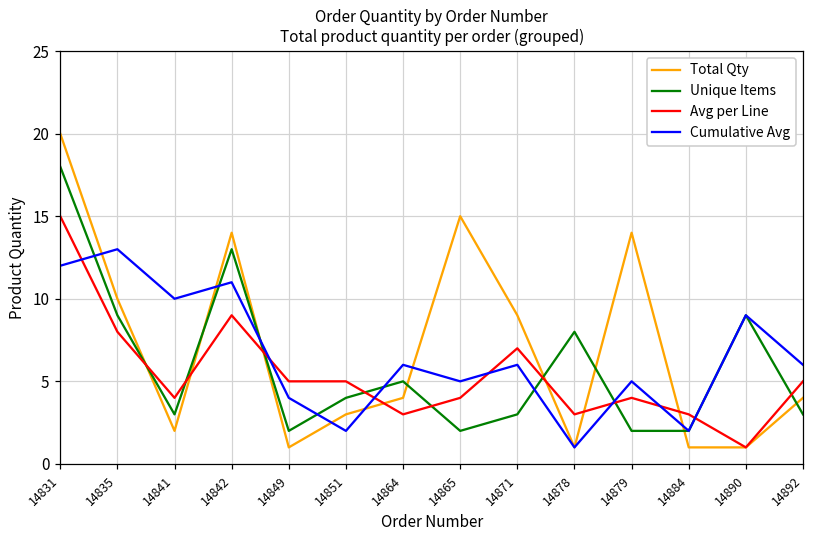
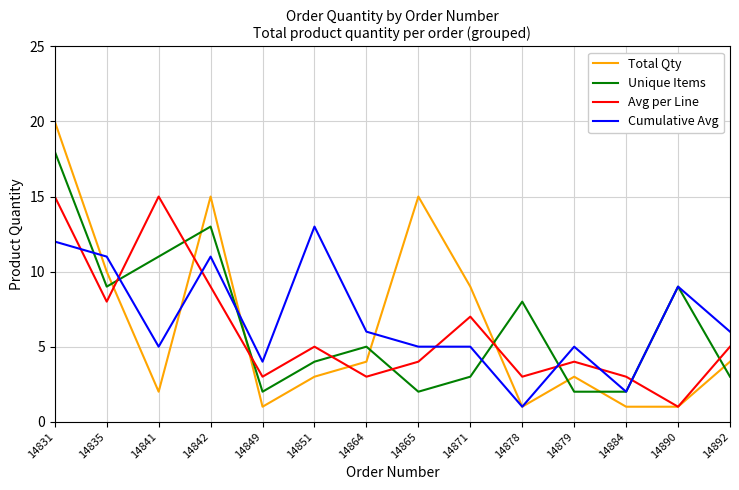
  {
    "Total Qty": {
      "14831": 20,
      "14835": 10,
      "14841": 2,
-     "14842": 14,
+     "14842": 15,
      "14849": 1,
      "14851": 3,
      "14864": 4,
      "14865": 15,
      "14871": 9,
-     "14879": 14,
+     "14879": 3,
      "14884": 1,
      "14892": 4
    },
    "Unique Items": {
      "14831": 18,
      "14835": 9,
-     "14841": 3,
+     "14841": 11,
      "14842": 13,
      "14849": 2,
      "14851": 4,
      "14864": 5,
      "14865": 2,
      "14871": 3,
      "14878": 8,
      "14879": 2,
      "14892": 3
    },
    "Avg per Line": {
      "14831": 15,
      "14835": 8,
-     "14841": 4,
+     "14841": 15,
      "14842": 9,
-     "14849": 5,
+     "14849": 3,
      "14851": 5,
      "14864": 3,
      "14865": 4,
      "14871": 7,
      "14878": 3,
      "14879": 4,
      "14884": 3,
      "14892": 5
    },
    "Cumulative Avg": {
      "14831": 12,
-     "14835": 13,
-     "14841": 10,
+     "14835": 11,
+     "14841": 5,
      "14842": 11,
      "14849": 4,
-     "14851": 2,
+     "14851": 13,
      "14864": 6,
      "14865": 5,
-     "14871": 6,
+     "14871": 5,
      "14879": 5,
      "14892": 6
    }
  }
